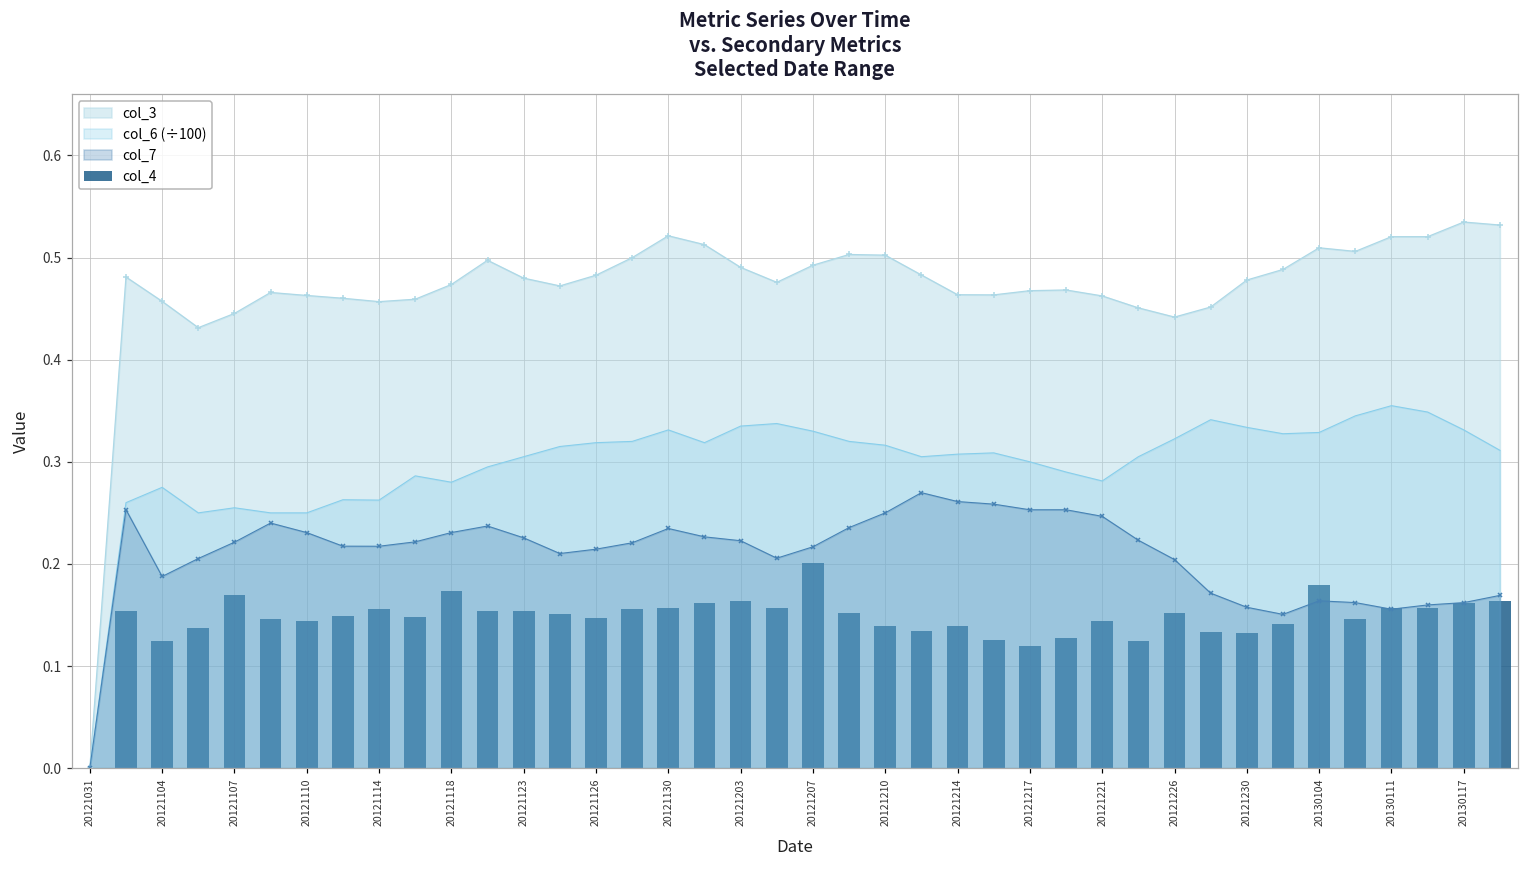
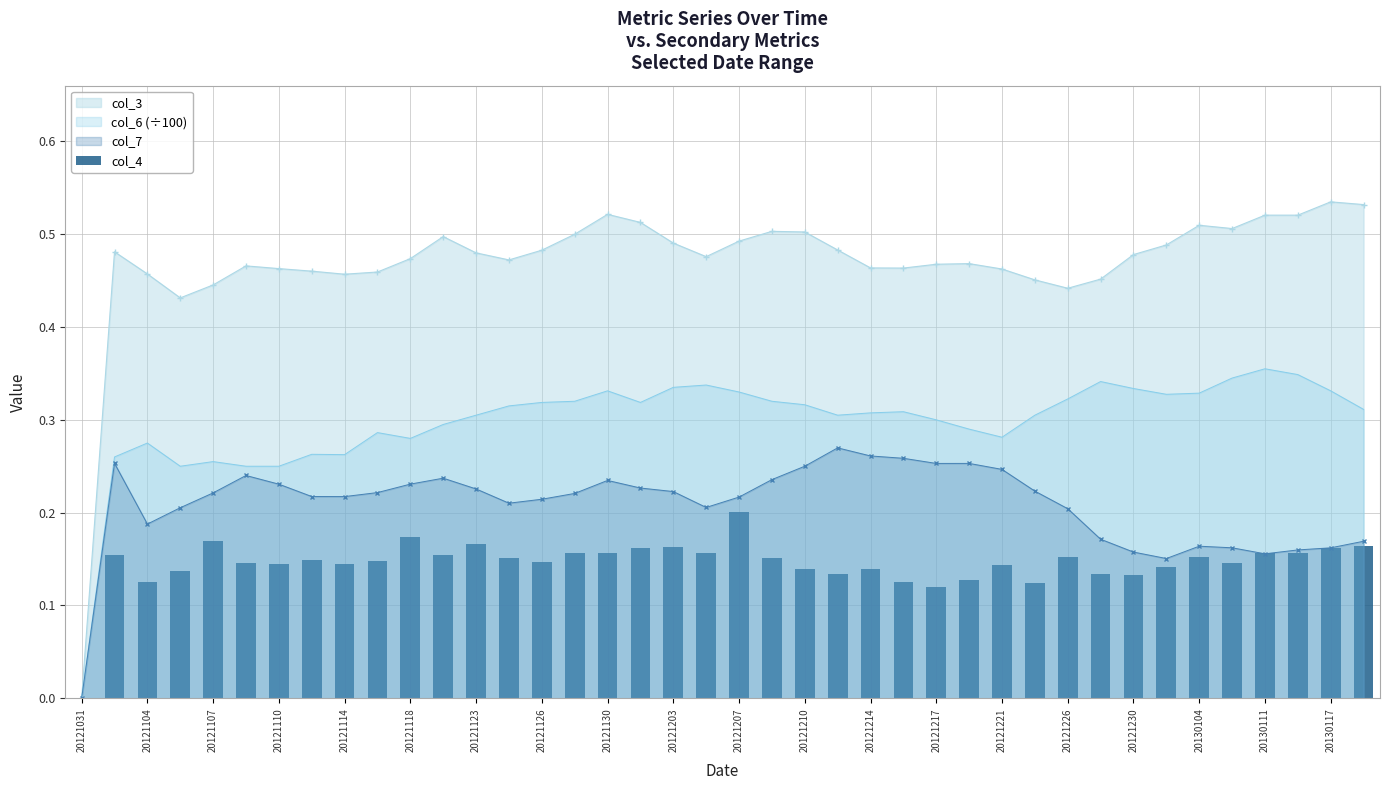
  {
    "col_4": {
      "20121031": 0.00,
      "20121104": 0.12,
      "20121107": 0.17,
      "20121110": 0.14,
-     "20121114": 0.16,
+     "20121114": 0.14,
      "20121118": 0.17,
-     "20121123": 0.15,
+     "20121123": 0.17,
      "20121126": 0.15,
      "20121130": 0.16,
      "20121203": 0.16,
      "20121207": 0.20,
      "20121210": 0.14,
      "20121214": 0.14,
      "20121217": 0.12,
      "20121221": 0.14,
      "20121226": 0.15,
      "20121230": 0.13,
-     "20130104": 0.18,
+     "20130104": 0.15,
      "20130111": 0.16,
      "20130117": 0.16
    }
  }
